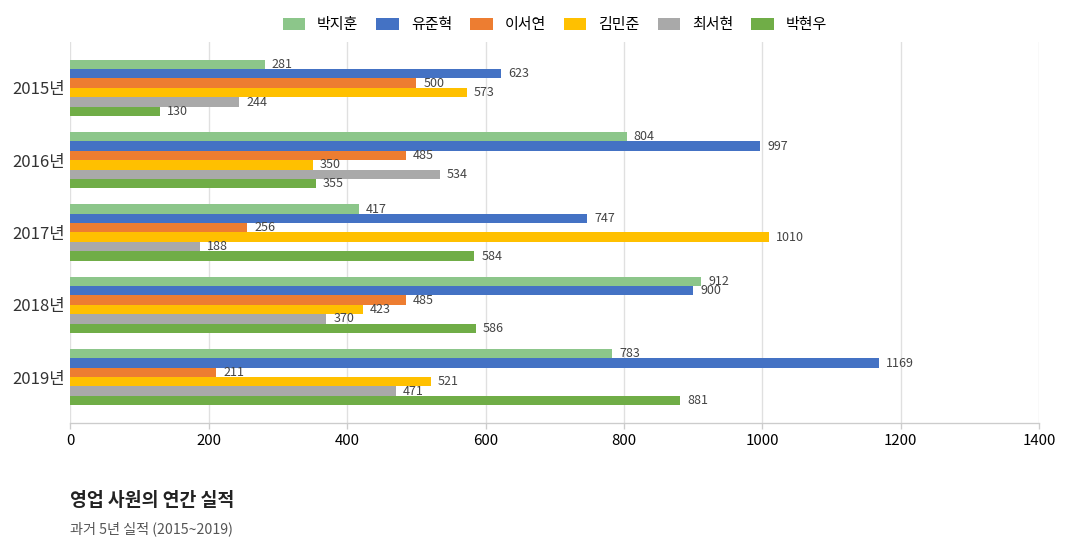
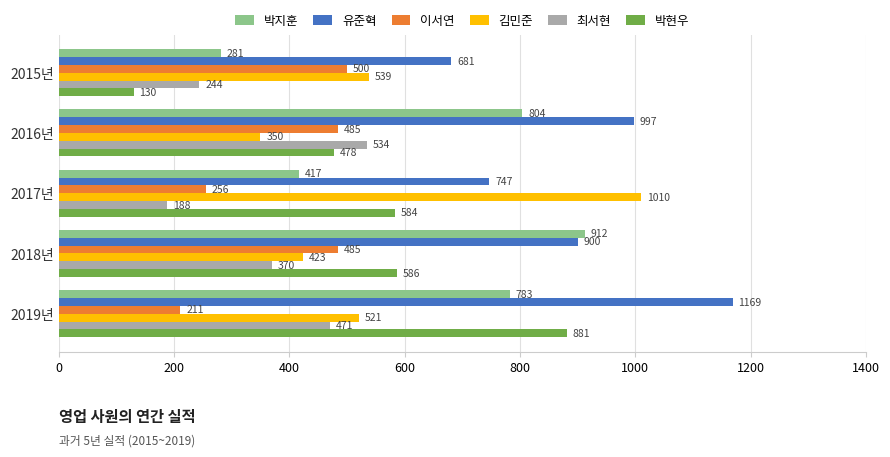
  {
    "유준혁": {
-     "2015년": 623,
+     "2015년": 681,
      "2016년": 997,
      "2017년": 747,
      "2018년": 900,
      "2019년": 1169
    },
    "이서연": {
      "2015년": 500,
      "2016년": 485,
      "2017년": 256,
      "2018년": 485,
      "2019년": 211
    },
    "김민준": {
-     "2015년": 573,
+     "2015년": 539,
      "2016년": 350,
      "2017년": 1010,
      "2018년": 423,
      "2019년": 521
    },
    "박현우": {
      "2015년": 130,
-     "2016년": 355,
+     "2016년": 478,
      "2017년": 584,
      "2018년": 586,
      "2019년": 881
    }
  }
